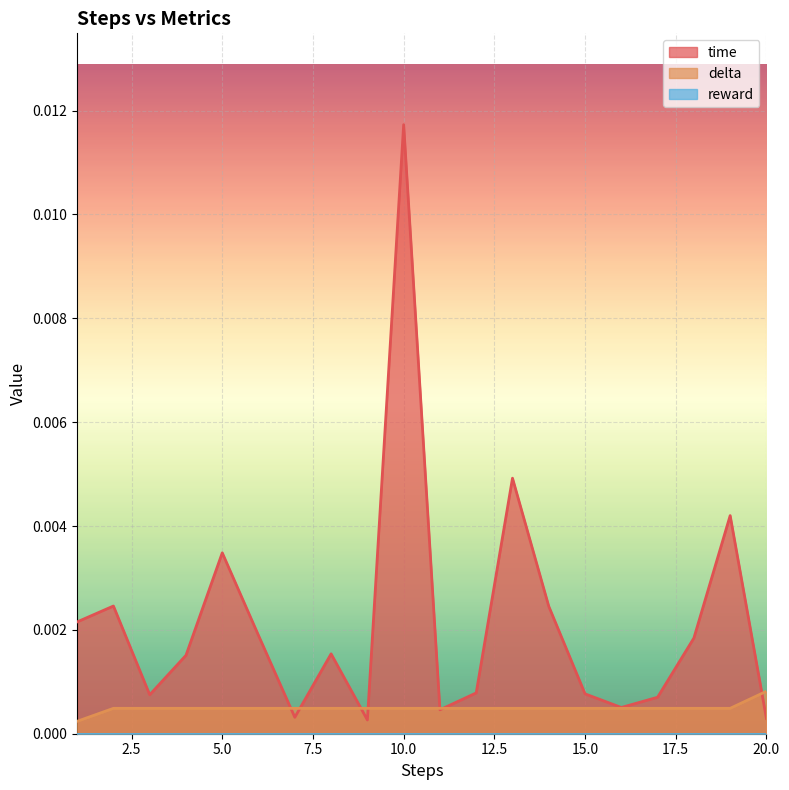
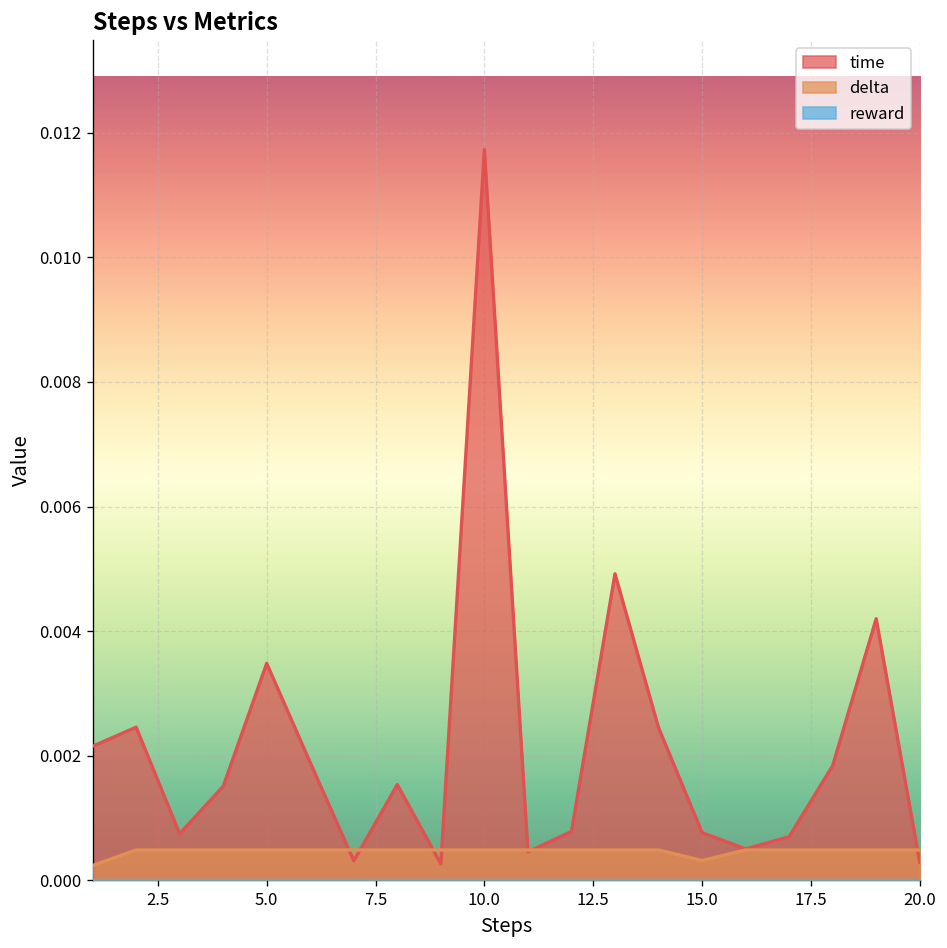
  {
    "time": {
      "5.0": 0.0035,
      "10.0": 0.0117,
      "15.0": 0.0008,
      "20.0": 0.0003
    },
    "delta": {
      "5.0": 0.0005,
      "10.0": 0.0005,
-     "15.0": 0.0005,
-     "20.0": 0.0008
+     "15.0": 0.0003,
+     "20.0": 0.0005
    },
    "reward": {
      "5.0": 0.0000,
      "10.0": 0.0000,
      "15.0": 0.0000,
      "20.0": 0.0000
    }
  }
